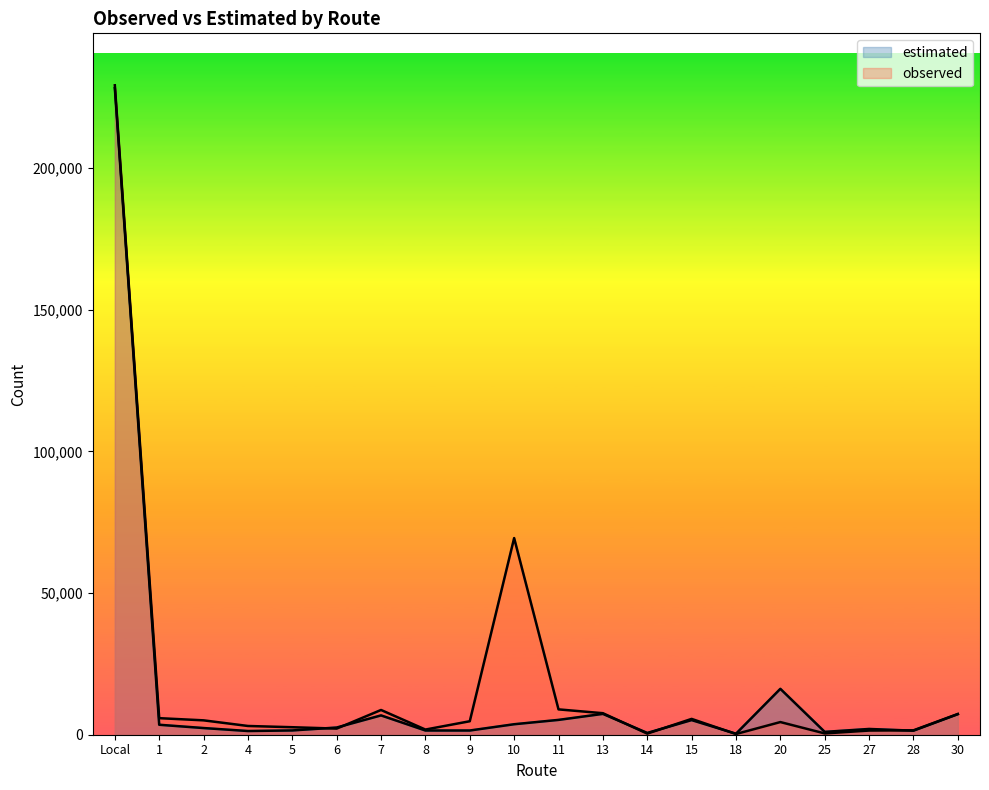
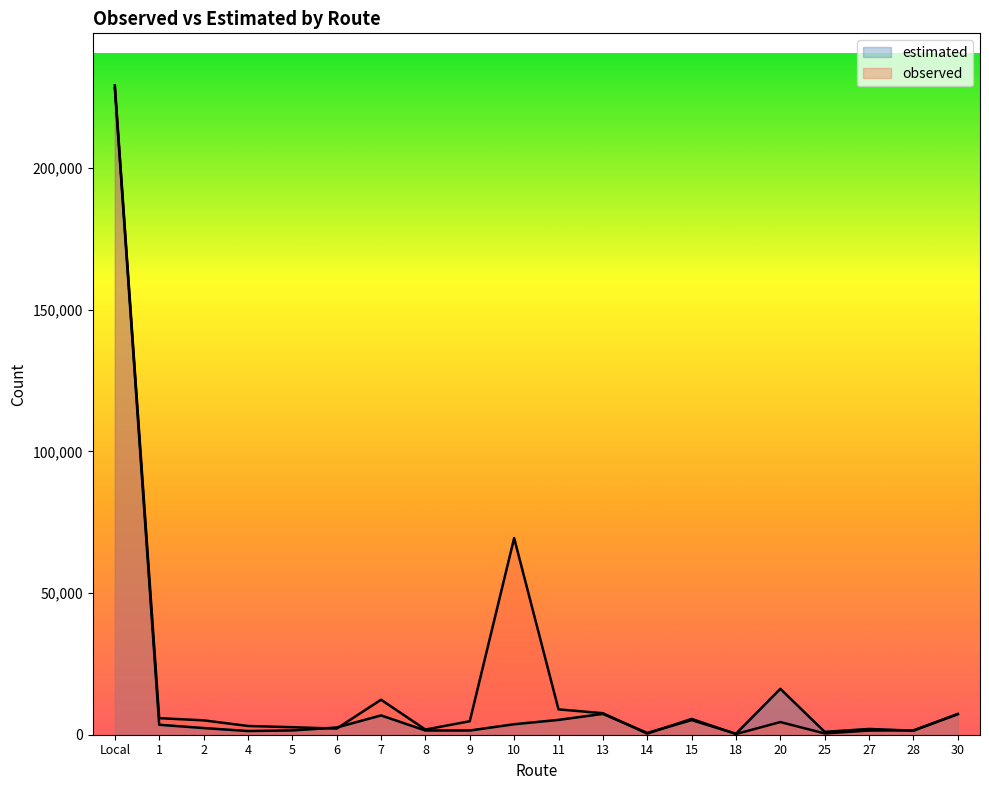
  {
    "estimated": {
      "Local": "228,000",
      "1": "4,000",
      "2": "2,000",
      "4": "1,000",
      "5": "2,000",
      "7": "7,000",
      "9": "1,000",
      "10": "4,000",
      "11": "5,000",
      "20": "16,000"
    },
    "observed": {
      "Local": "229,000",
      "1": "6,000",
      "2": "5,000",
      "4": "3,000",
      "5": "3,000",
-     "7": "9,000",
+     "7": "12,000",
      "9": "5,000",
      "10": "69,000",
      "11": "9,000",
      "20": "4,000"
    }
  }
